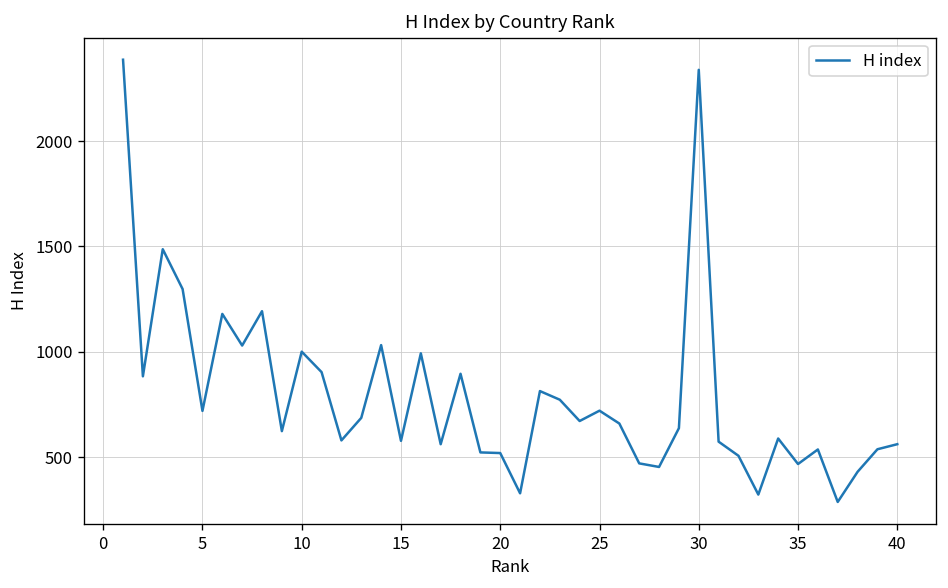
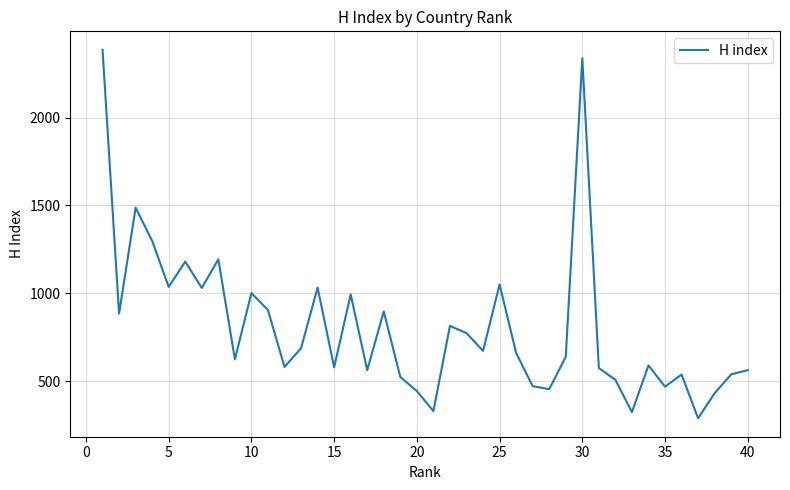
  {
-   "5": 720,
+   "5": 1040,
    "10": 1000,
    "15": 580,
-   "20": 520,
-   "25": 720,
+   "20": 440,
+   "25": 1050,
    "30": 2340,
    "35": 470,
    "40": 560
  }
